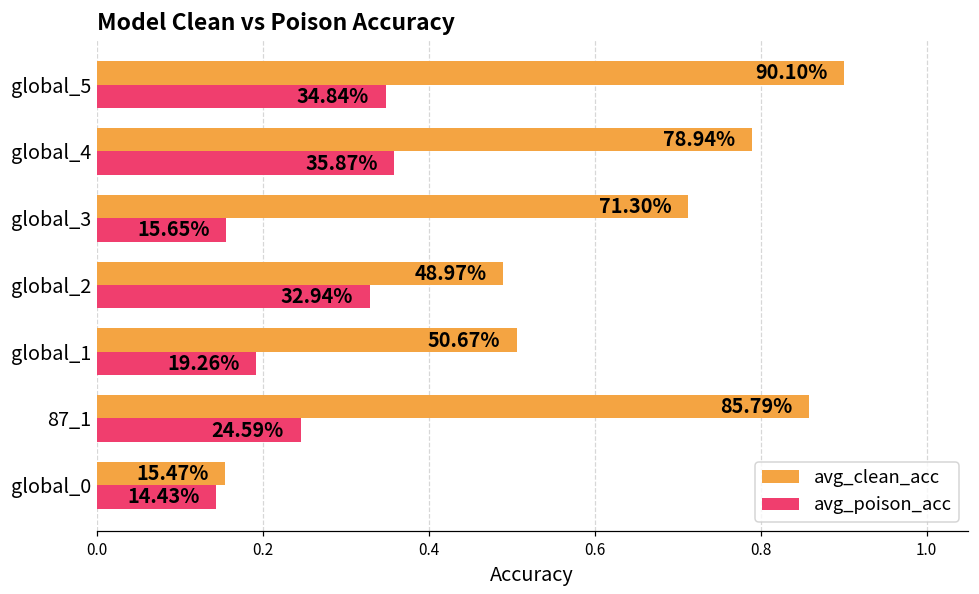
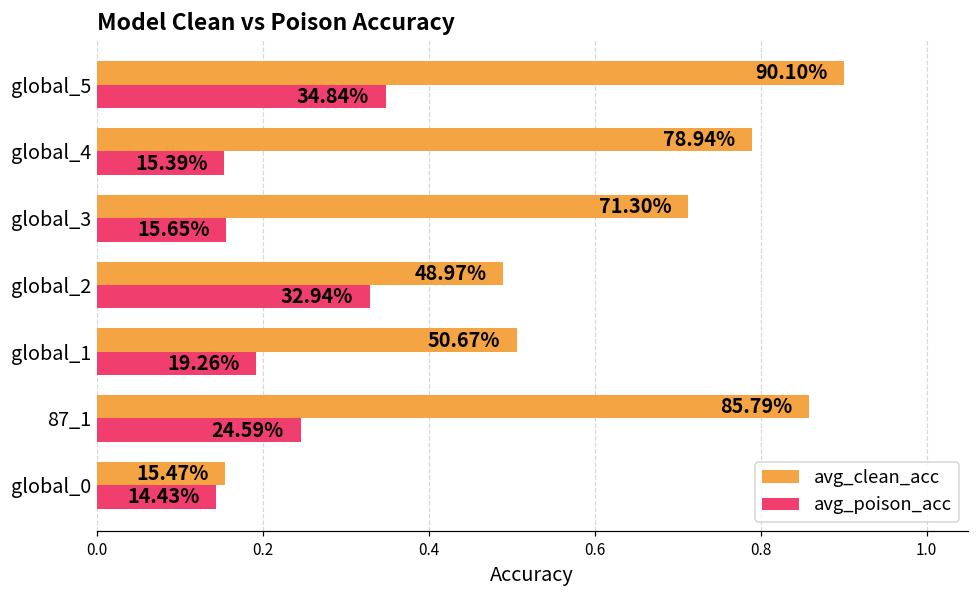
  {
    "avg_clean_acc": {
      "global_5": "90.10%",
      "global_4": "78.94%",
      "global_3": "71.30%",
      "global_2": "48.97%",
      "global_1": "50.67%",
      "87_1": "85.79%",
      "global_0": "15.47%"
    },
    "avg_poison_acc": {
      "global_5": "34.84%",
-     "global_4": "35.87%",
+     "global_4": "15.39%",
      "global_3": "15.65%",
      "global_2": "32.94%",
      "global_1": "19.26%",
      "87_1": "24.59%",
      "global_0": "14.43%"
    }
  }
